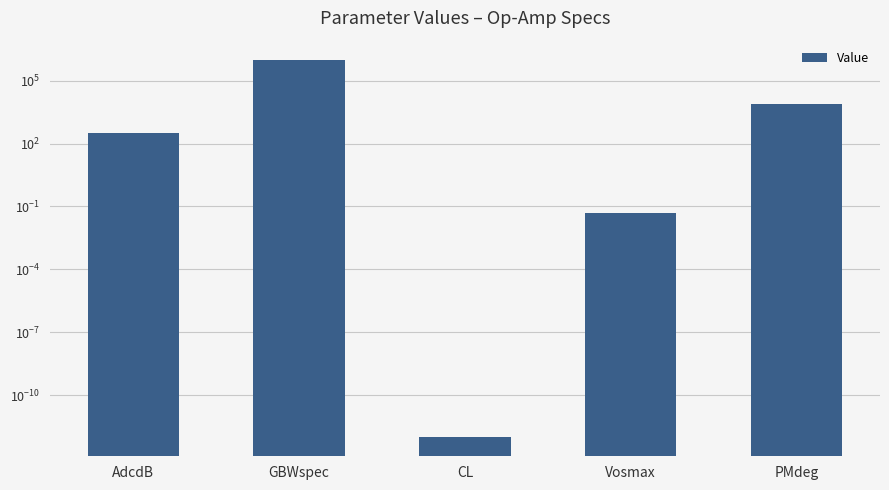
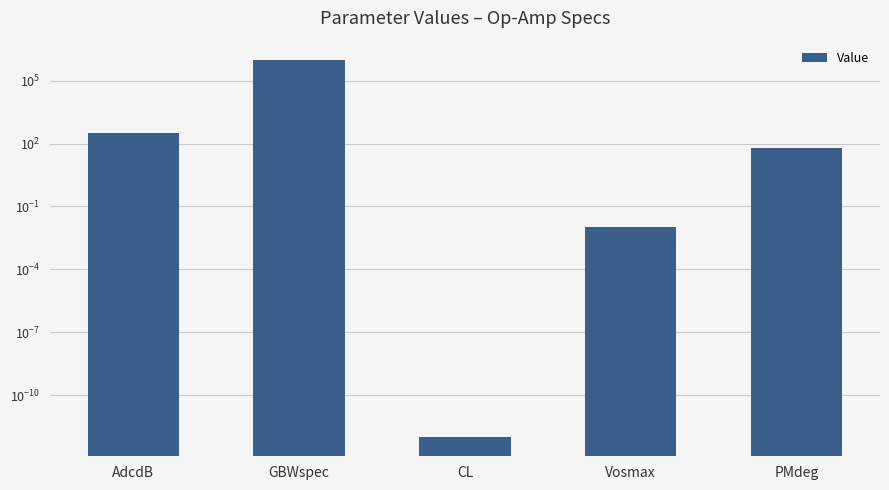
  {
    "AdcdB": 300,
    "GBWspec": 1000000,
    "CL": 0.000000000001,
-   "Vosmax": 0.05,
-   "PMdeg": 8000
+   "Vosmax": 0.01,
+   "PMdeg": 60
  }
